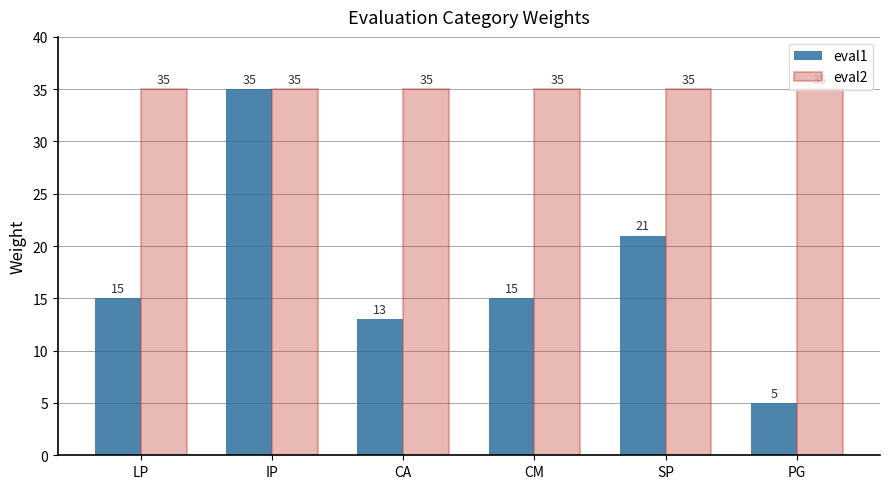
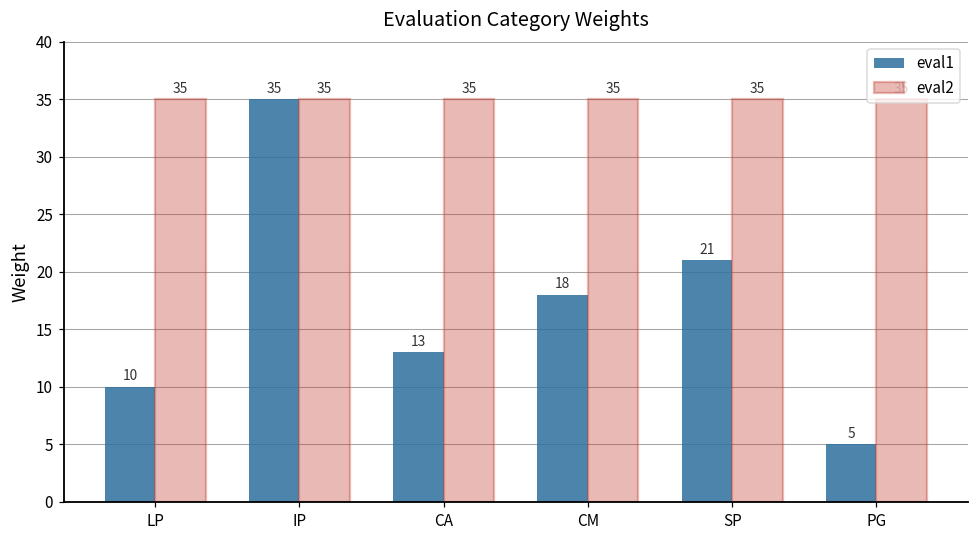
  {
    "eval1": {
-     "LP": 15,
+     "LP": 10,
      "IP": 35,
      "CA": 13,
-     "CM": 15,
+     "CM": 18,
      "SP": 21,
      "PG": 5
    },
    "eval2": {
      "LP": 35,
      "IP": 35,
      "CA": 35,
      "CM": 35,
      "SP": 35
    }
  }
